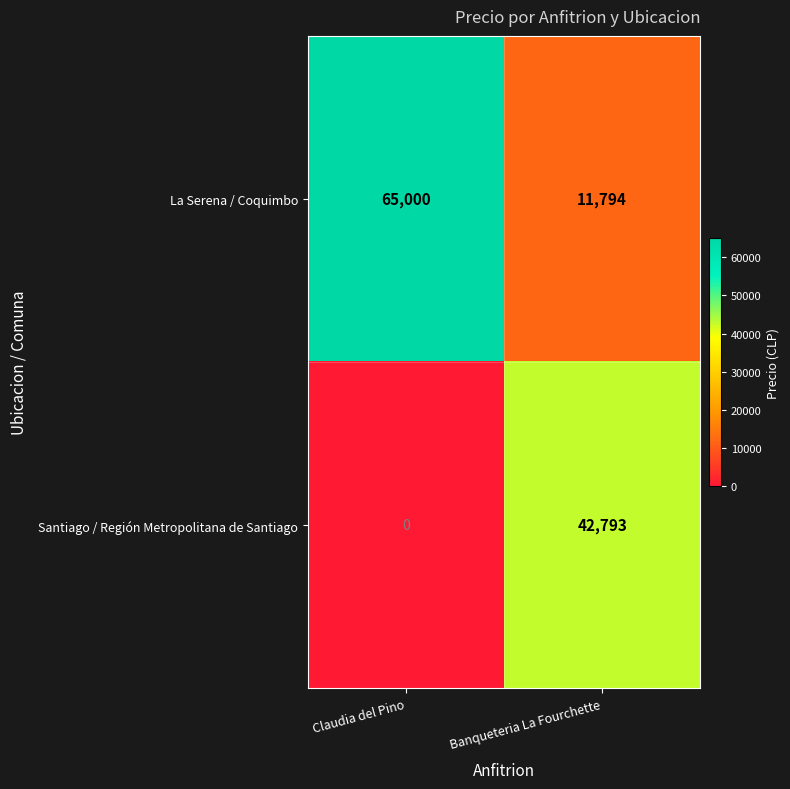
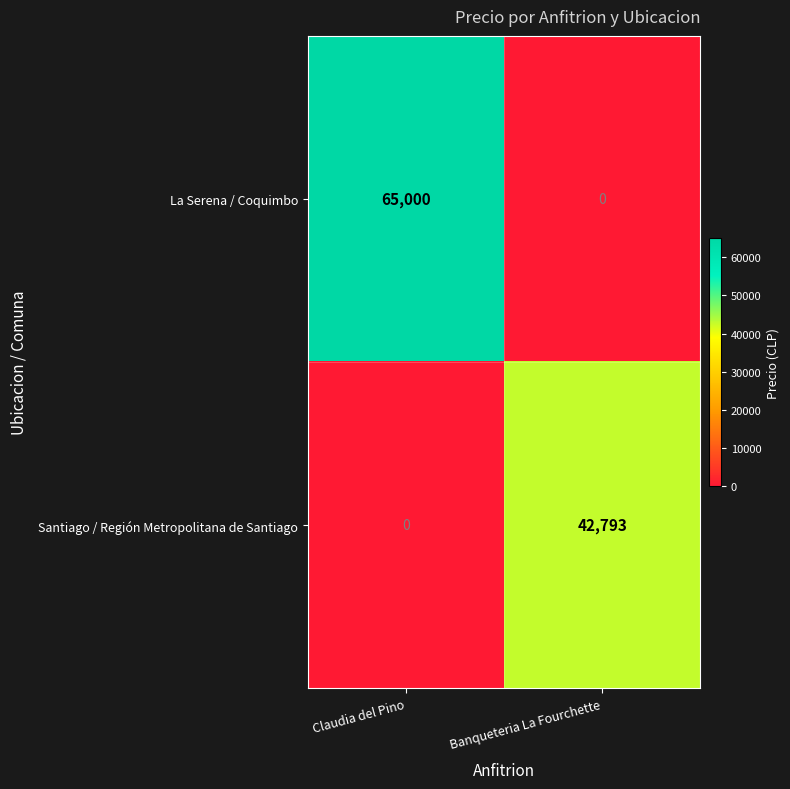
  {
    "La Serena / Coquimbo": {
      "Claudia del Pino": "65,000",
-     "Banqueteria La Fourchette": "11,794"
+     "Banqueteria La Fourchette": "0"
    },
    "Santiago / Región Metropolitana de Santiago": {
      "Claudia del Pino": "0",
      "Banqueteria La Fourchette": "42,793"
    }
  }
